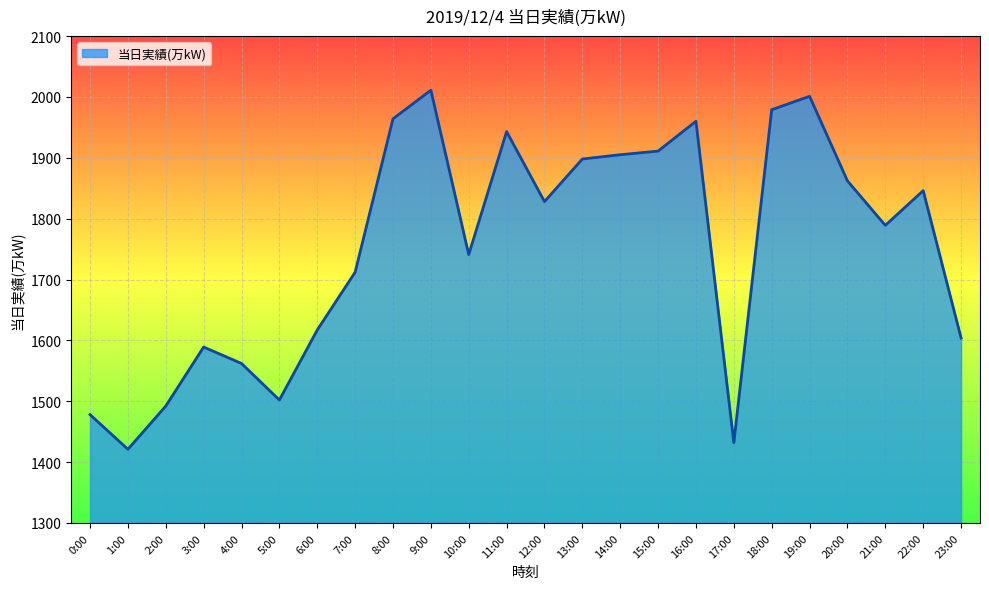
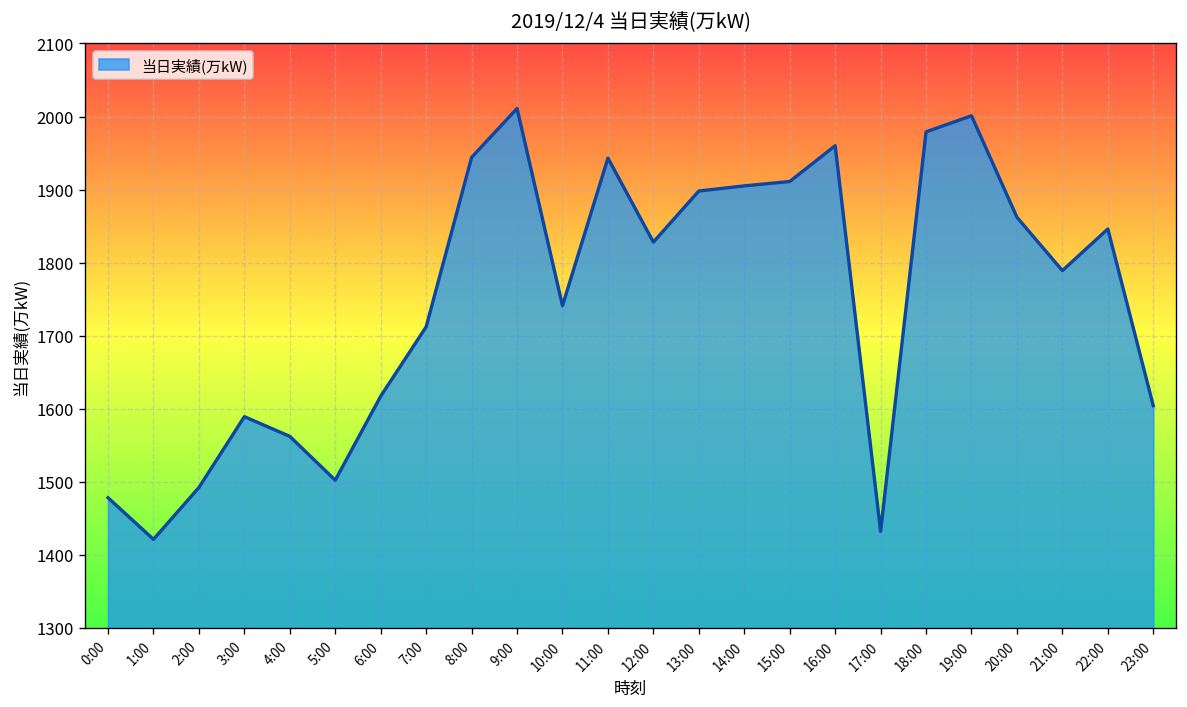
  {
    "0:00": 1480,
    "1:00": 1420,
    "2:00": 1490,
    "3:00": 1590,
    "4:00": 1560,
    "5:00": 1500,
    "6:00": 1620,
    "7:00": 1710,
-   "8:00": 1960,
+   "8:00": 1940,
    "9:00": 2010,
    "10:00": 1740,
    "11:00": 1940,
    "12:00": 1830,
    "13:00": 1900,
    "14:00": 1910,
    "15:00": 1910,
    "16:00": 1960,
    "17:00": 1430,
    "18:00": 1980,
    "19:00": 2000,
    "20:00": 1860,
    "21:00": 1790,
    "22:00": 1850,
    "23:00": 1600
  }
